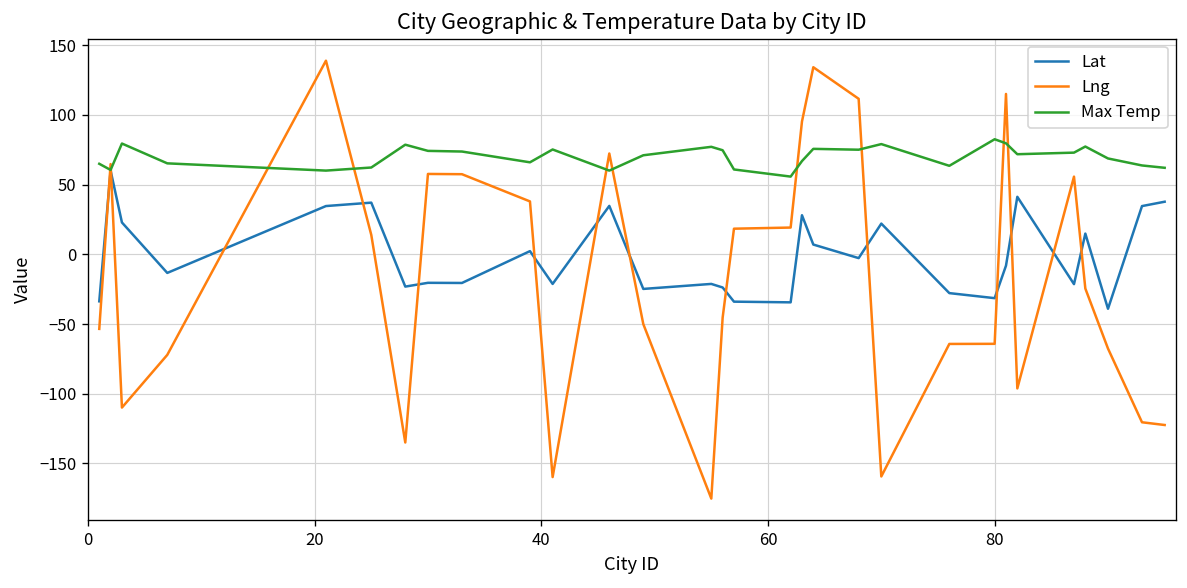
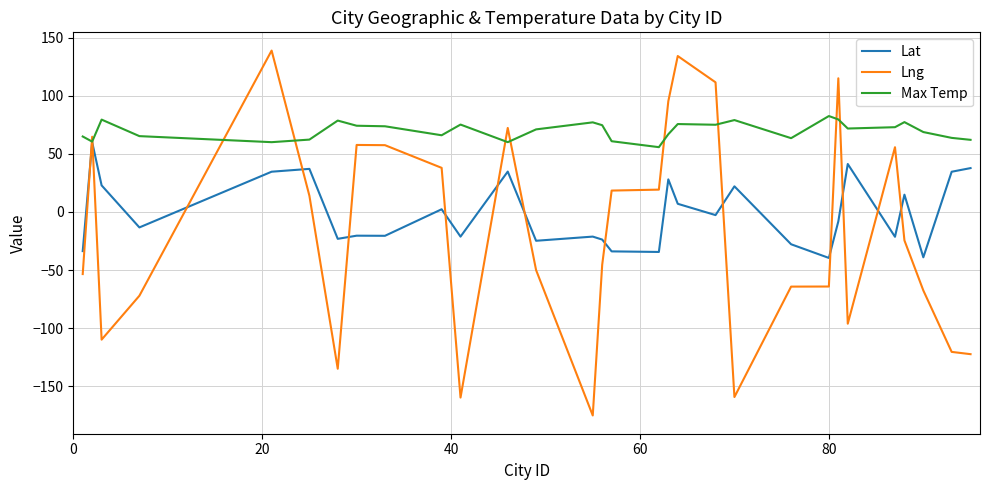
  {
    "Lat": {
-     "80": -31
+     "80": -40
    },
    "Lng": {
      "80": -64
    },
    "Max Temp": {
      "80": 83
    }
  }
